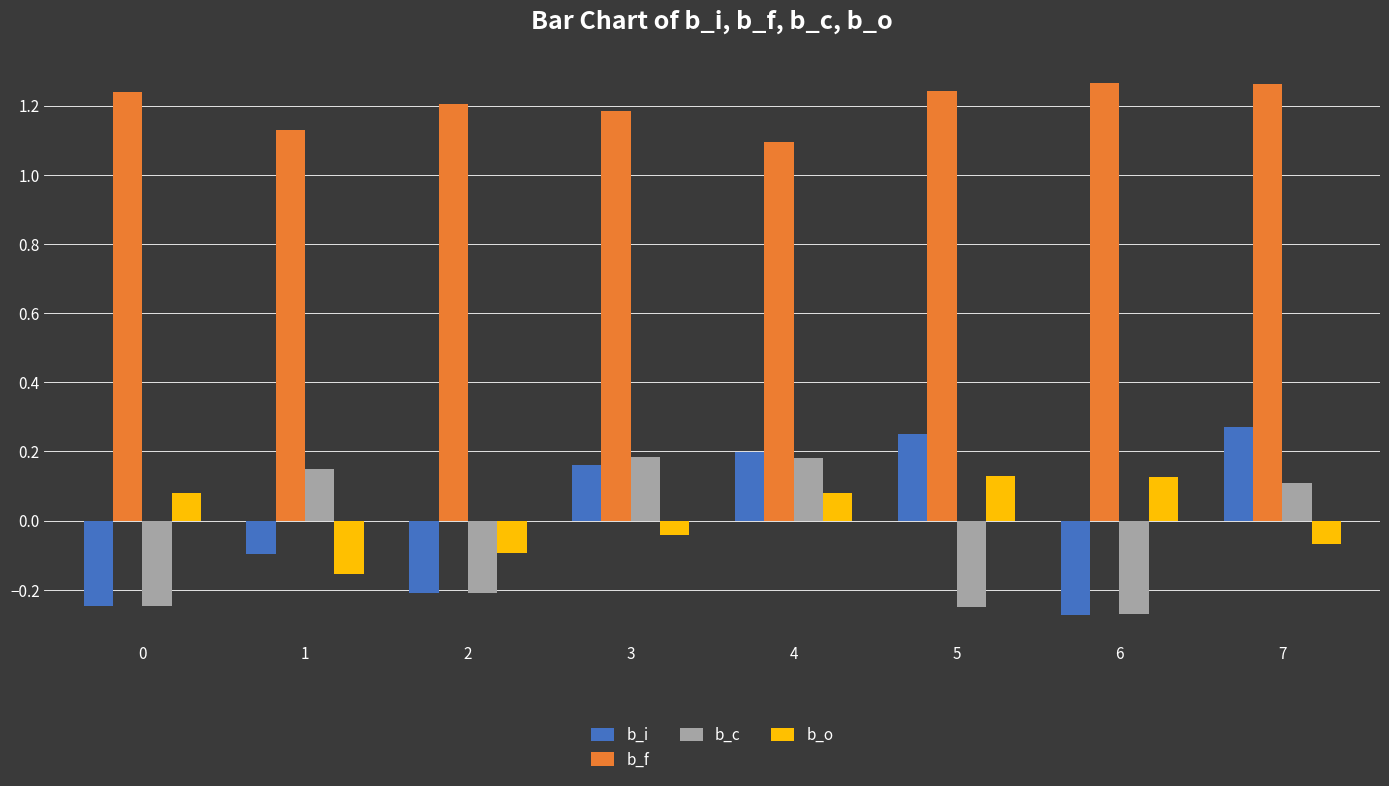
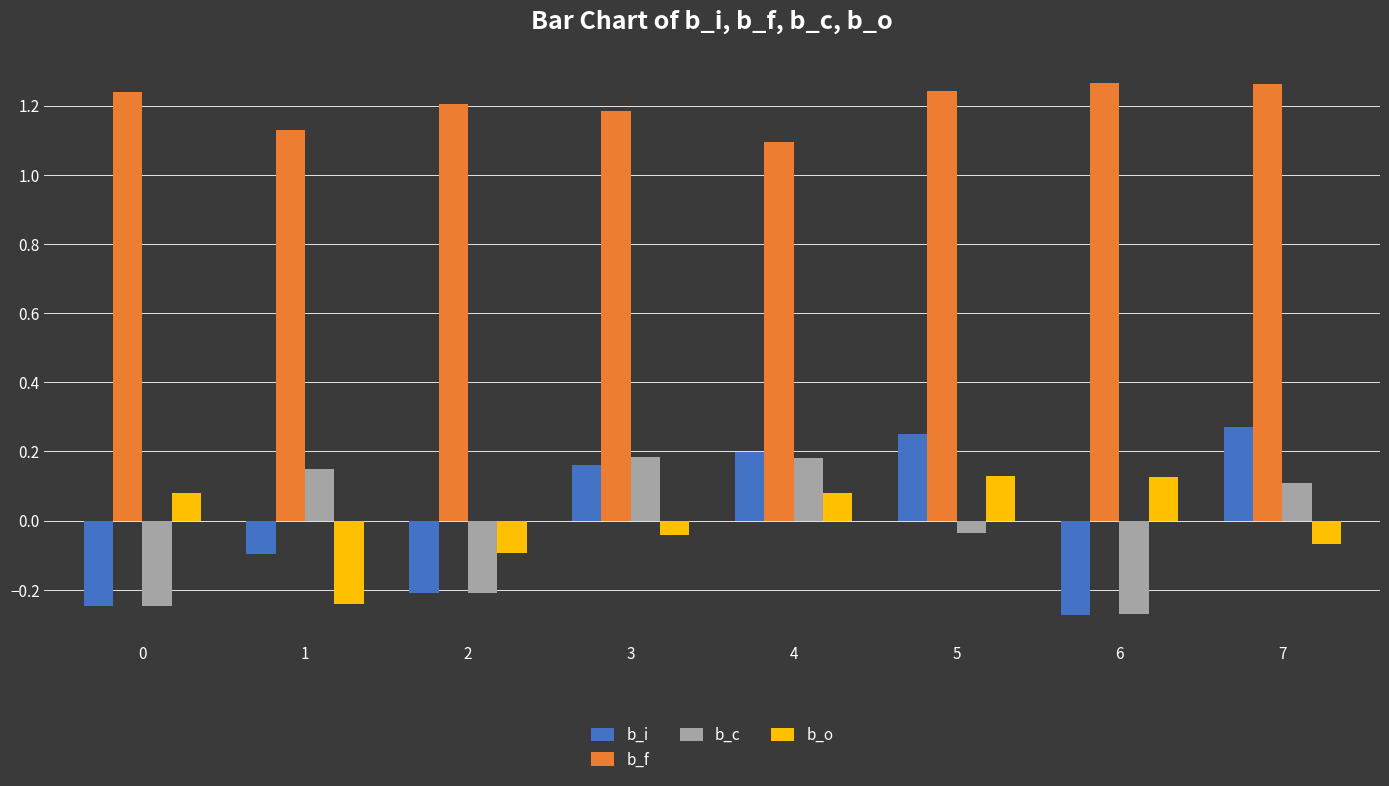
  {
    "b_i": {
      "0": -0.25,
      "1": -0.10,
      "2": -0.21,
      "3": 0.16,
      "4": 0.20,
      "5": 0.25,
      "6": -0.27,
      "7": 0.27
    },
    "b_f": {
      "0": 1.24,
      "1": 1.13,
      "2": 1.20,
      "3": 1.18,
      "4": 1.09,
      "5": 1.24,
      "6": 1.27,
      "7": 1.26
    },
    "b_c": {
      "0": -0.25,
      "1": 0.15,
      "2": -0.21,
      "3": 0.19,
      "4": 0.18,
-     "5": -0.25,
+     "5": -0.04,
      "6": -0.27,
      "7": 0.11
    },
    "b_o": {
      "0": 0.08,
-     "1": -0.15,
+     "1": -0.24,
      "2": -0.09,
      "3": -0.04,
      "4": 0.08,
      "5": 0.13,
      "6": 0.13,
      "7": -0.07
    }
  }
